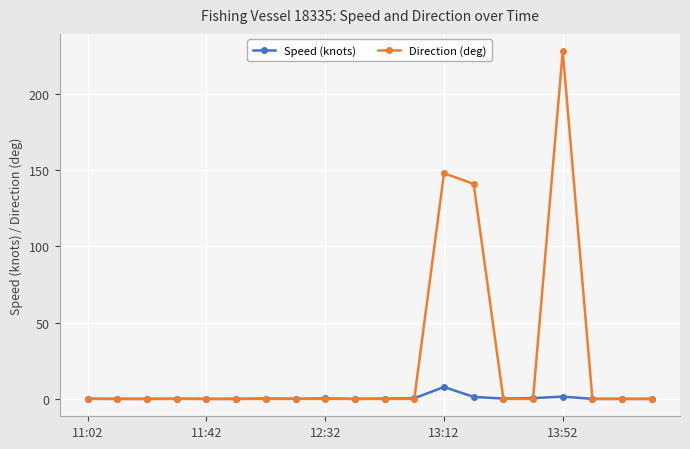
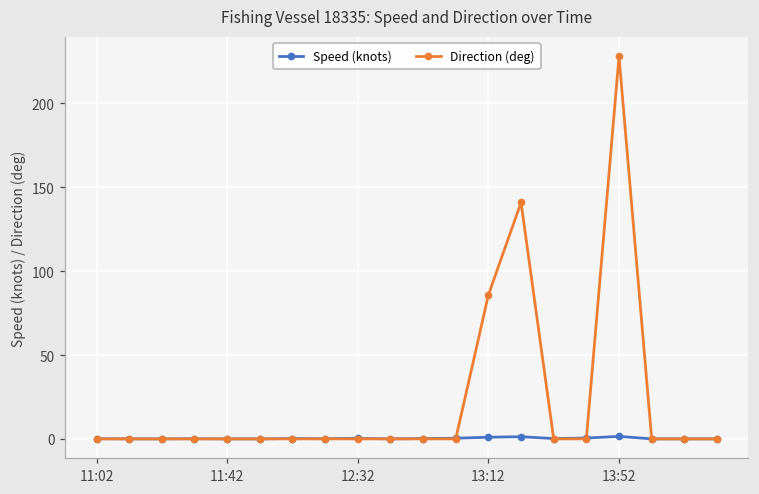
  {
    "Speed (knots)": {
-     "13:12": 8,
+     "13:12": 1,
      "13:52": 2
    },
    "Direction (deg)": {
-     "13:12": 148,
+     "13:12": 86,
      "13:52": 228
    }
  }
